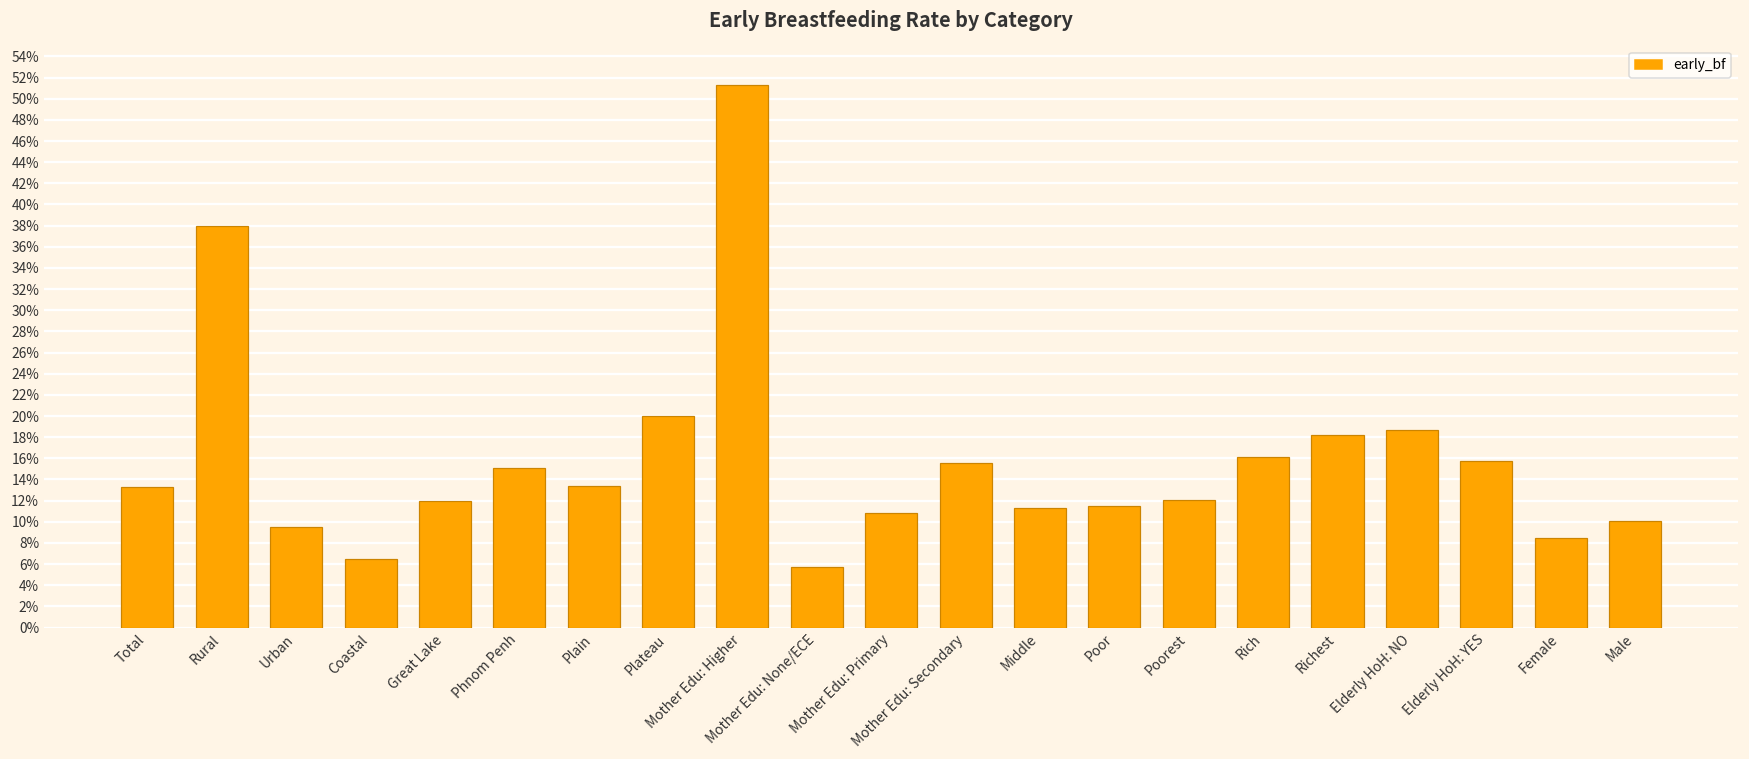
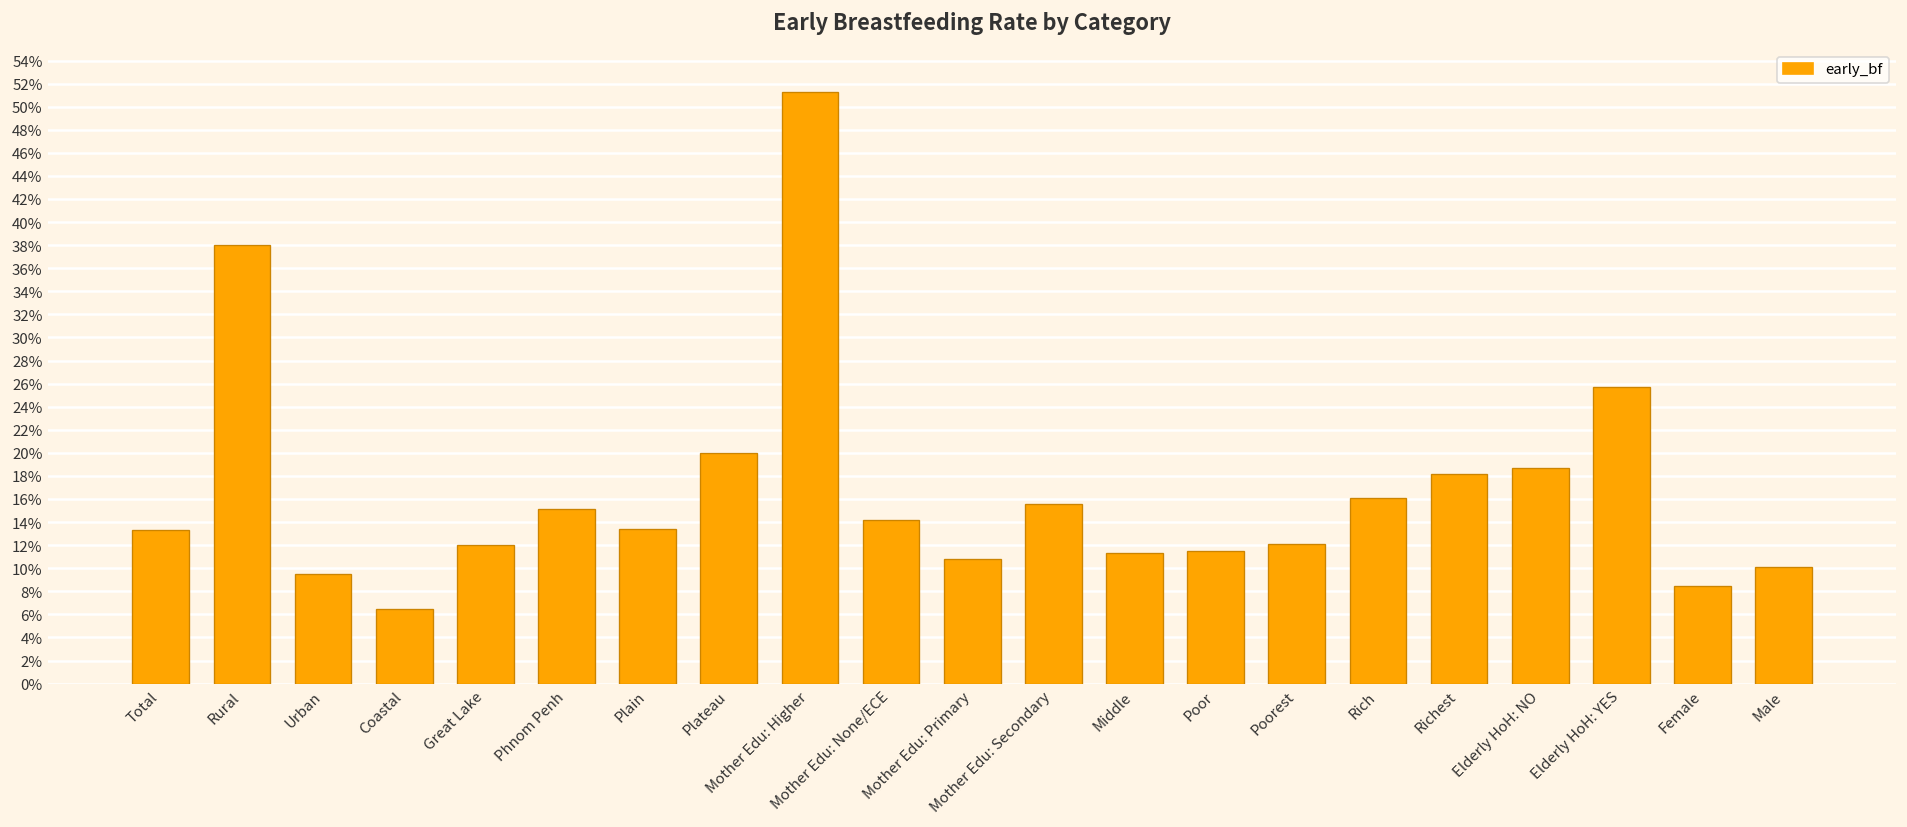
  {
    "Total": "13%",
    "Rural": "38%",
    "Urban": "10%",
    "Coastal": "7%",
    "Great Lake": "12%",
    "Phnom Penh": "15%",
    "Plain": "13%",
    "Plateau": "20%",
    "Mother Edu: Higher": "51%",
-   "Mother Edu: None/ECE": "6%",
+   "Mother Edu: None/ECE": "14%",
    "Mother Edu: Primary": "11%",
    "Mother Edu: Secondary": "16%",
    "Middle": "11%",
    "Poor": "12%",
    "Poorest": "12%",
    "Rich": "16%",
    "Richest": "18%",
    "Elderly HoH: NO": "19%",
-   "Elderly HoH: YES": "16%",
+   "Elderly HoH: YES": "26%",
    "Female": "9%",
    "Male": "10%"
  }
